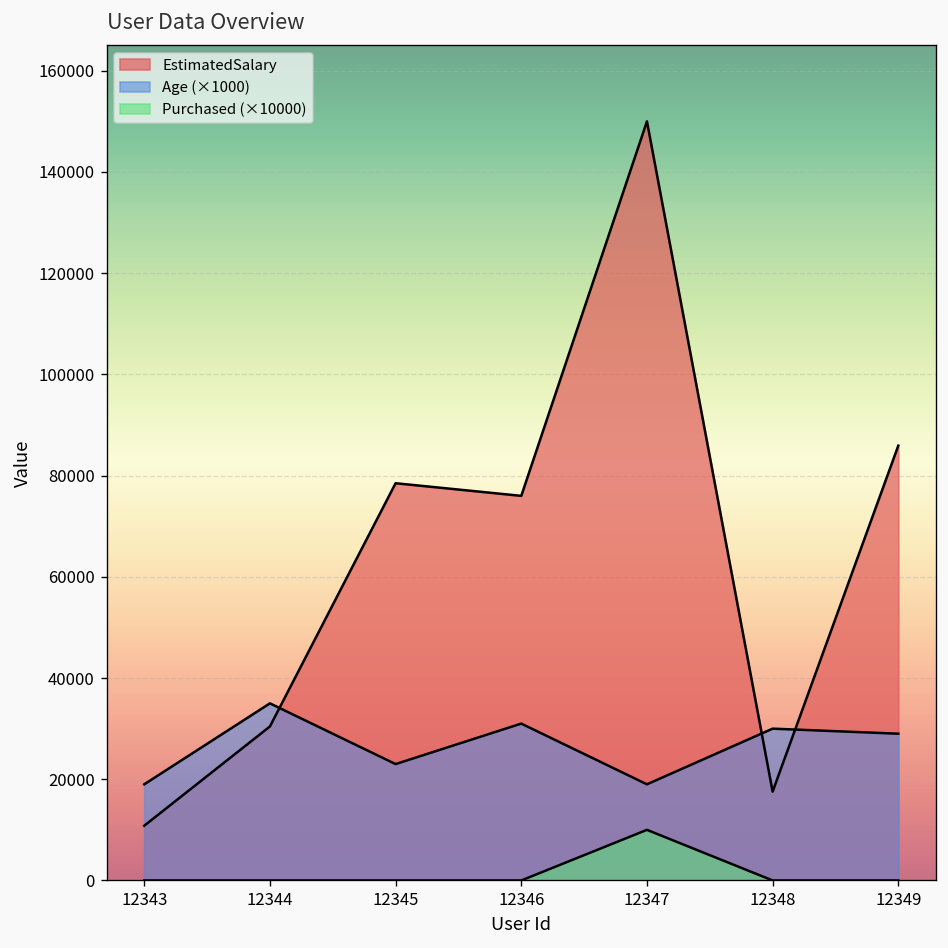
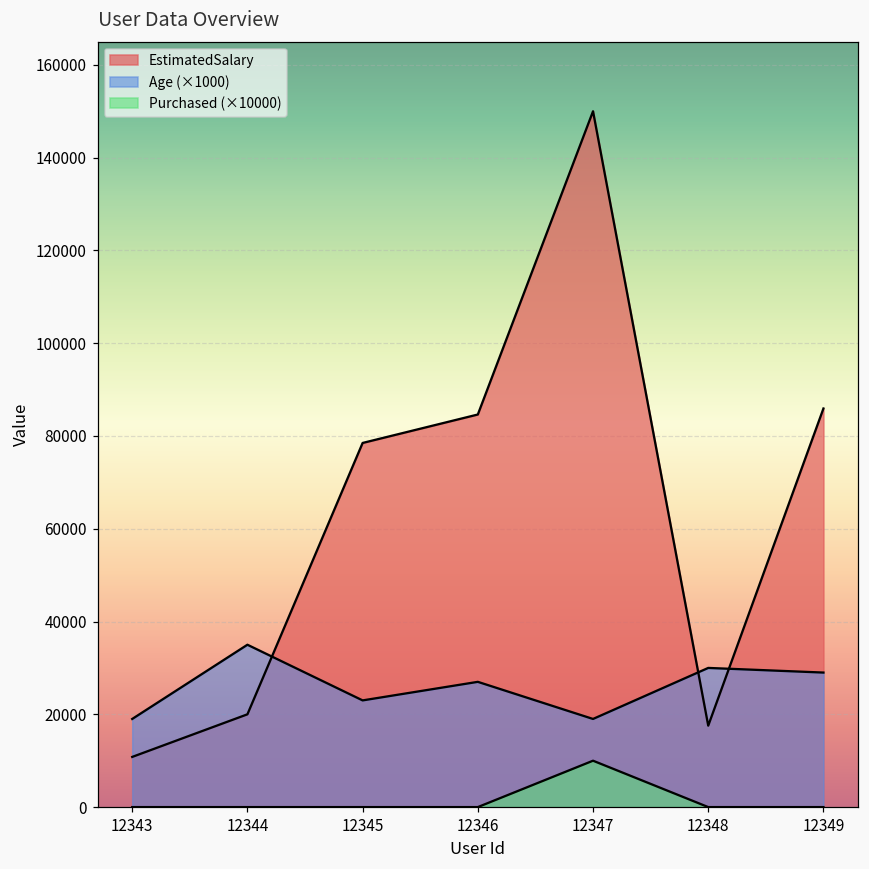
  {
    "EstimatedSalary": {
      "12343": 11000,
-     "12344": 30000,
+     "12344": 20000,
      "12345": 78000,
-     "12346": 76000,
+     "12346": 85000,
      "12347": 150000,
      "12348": 18000,
      "12349": 86000
    },
    "Age (×1000)": {
      "12343": 19000,
      "12344": 35000,
      "12345": 23000,
-     "12346": 31000,
+     "12346": 27000,
      "12347": 19000,
      "12348": 30000,
      "12349": 29000
    },
    "Purchased (×10000)": {
      "12343": 0,
      "12344": 0,
      "12345": 0,
      "12346": 0,
      "12347": 10000,
      "12348": 0,
      "12349": 0
    }
  }
